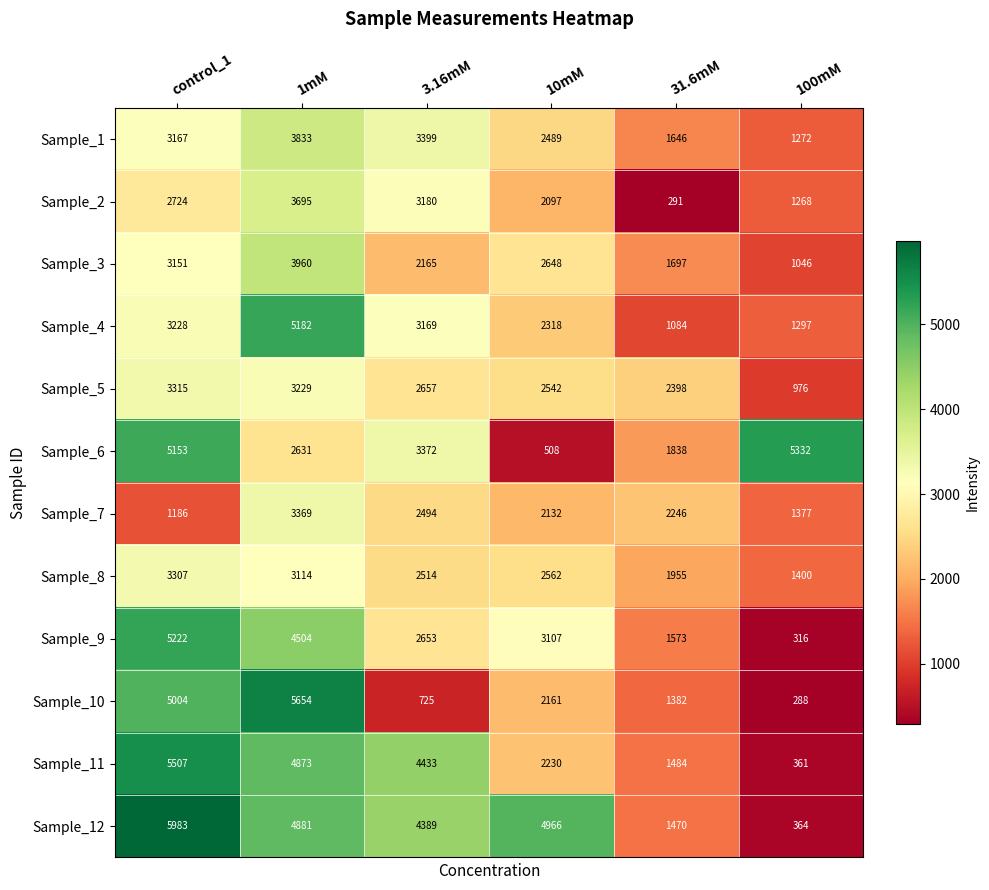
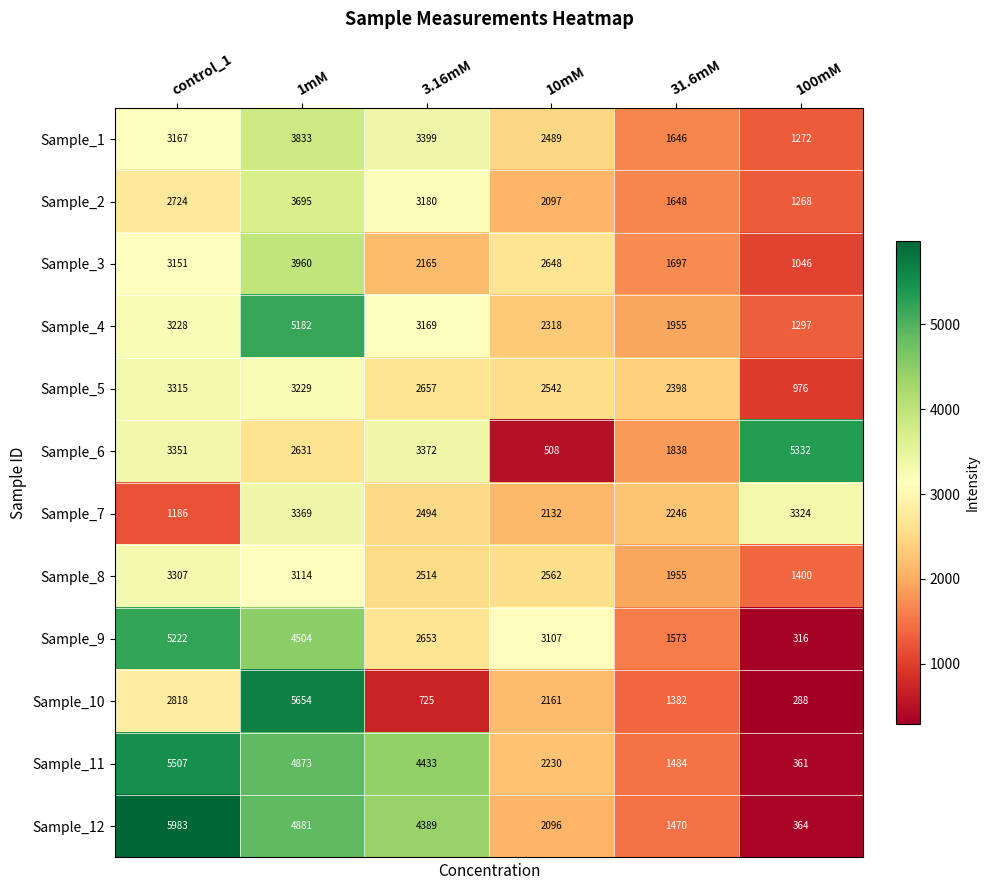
  {
    "Sample_1": {
      "control_1": 3167,
      "1mM": 3833,
      "3.16mM": 3399,
      "10mM": 2489,
      "31.6mM": 1646,
      "100mM": 1272
    },
    "Sample_2": {
      "control_1": 2724,
      "1mM": 3695,
      "3.16mM": 3180,
      "10mM": 2097,
-     "31.6mM": 291,
+     "31.6mM": 1648,
      "100mM": 1268
    },
    "Sample_3": {
      "control_1": 3151,
      "1mM": 3960,
      "3.16mM": 2165,
      "10mM": 2648,
      "31.6mM": 1697,
      "100mM": 1046
    },
    "Sample_4": {
      "control_1": 3228,
      "1mM": 5182,
      "3.16mM": 3169,
      "10mM": 2318,
-     "31.6mM": 1084,
+     "31.6mM": 1955,
      "100mM": 1297
    },
    "Sample_5": {
      "control_1": 3315,
      "1mM": 3229,
      "3.16mM": 2657,
      "10mM": 2542,
      "31.6mM": 2398,
      "100mM": 976
    },
    "Sample_6": {
-     "control_1": 5153,
+     "control_1": 3351,
      "1mM": 2631,
      "3.16mM": 3372,
      "10mM": 508,
      "31.6mM": 1838,
      "100mM": 5332
    },
    "Sample_7": {
      "control_1": 1186,
      "1mM": 3369,
      "3.16mM": 2494,
      "10mM": 2132,
      "31.6mM": 2246,
-     "100mM": 1377
+     "100mM": 3324
    },
    "Sample_8": {
      "control_1": 3307,
      "1mM": 3114,
      "3.16mM": 2514,
      "10mM": 2562,
      "31.6mM": 1955,
      "100mM": 1400
    },
    "Sample_9": {
      "control_1": 5222,
      "1mM": 4504,
      "3.16mM": 2653,
      "10mM": 3107,
      "31.6mM": 1573,
      "100mM": 316
    },
    "Sample_10": {
-     "control_1": 5004,
+     "control_1": 2818,
      "1mM": 5654,
      "3.16mM": 725,
      "10mM": 2161,
      "31.6mM": 1382,
      "100mM": 288
    },
    "Sample_11": {
      "control_1": 5507,
      "1mM": 4873,
      "3.16mM": 4433,
      "10mM": 2230,
      "31.6mM": 1484,
      "100mM": 361
    },
    "Sample_12": {
      "control_1": 5983,
      "1mM": 4881,
      "3.16mM": 4389,
-     "10mM": 4966,
+     "10mM": 2096,
      "31.6mM": 1470,
      "100mM": 364
    }
  }
